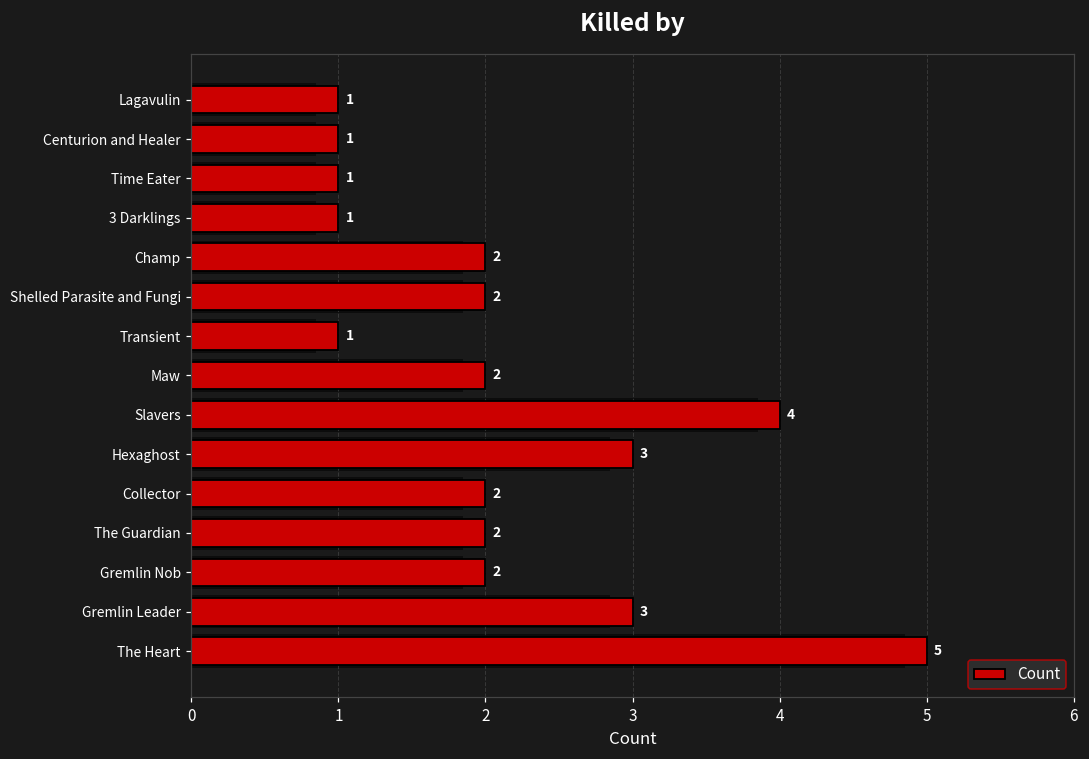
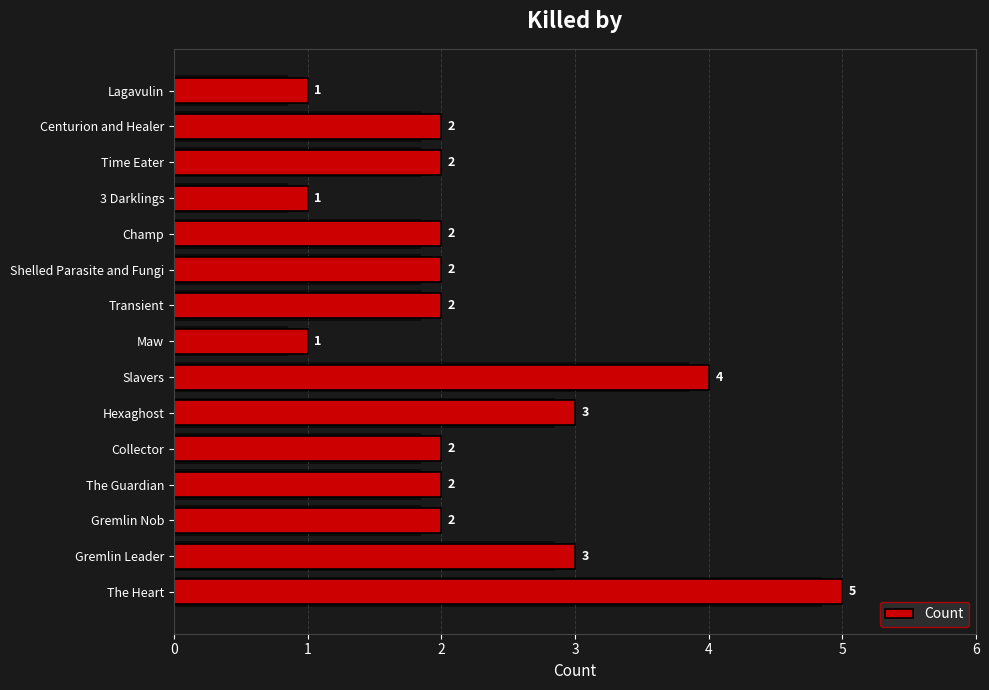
  {
    "Count": {
      "Lagavulin": 1,
-     "Centurion and Healer": 1,
-     "Time Eater": 1,
+     "Centurion and Healer": 2,
+     "Time Eater": 2,
      "3 Darklings": 1,
      "Champ": 2,
      "Shelled Parasite and Fungi": 2,
-     "Transient": 1,
-     "Maw": 2,
+     "Transient": 2,
+     "Maw": 1,
      "Slavers": 4,
      "Hexaghost": 3,
      "Collector": 2,
      "The Guardian": 2,
      "Gremlin Nob": 2,
      "Gremlin Leader": 3,
      "The Heart": 5
    }
  }
